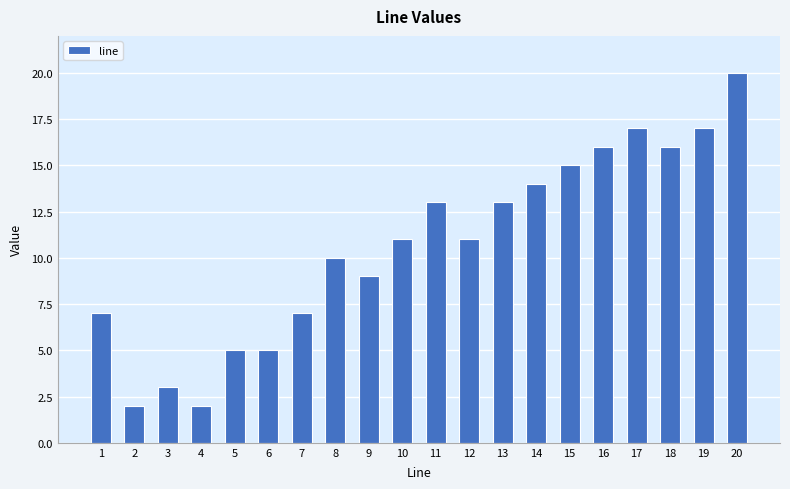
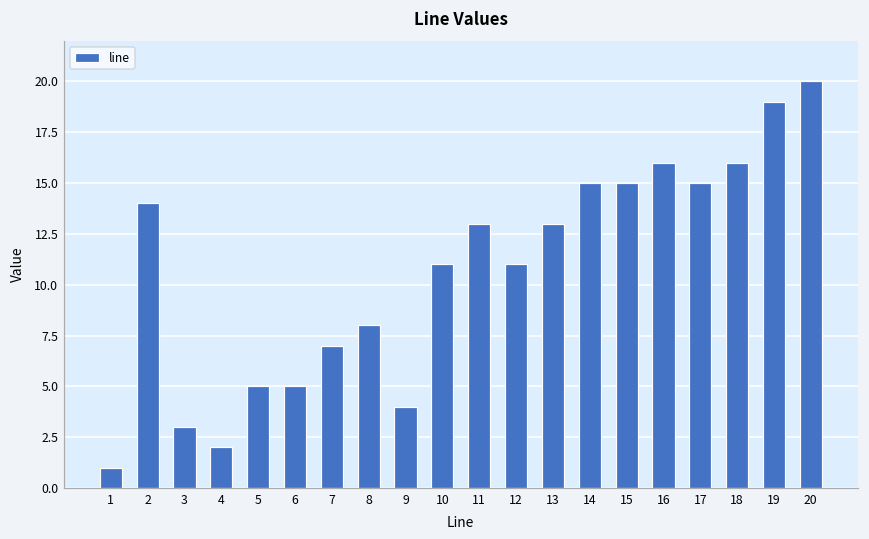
  {
-   "1": 7,
-   "2": 2,
+   "1": 1,
+   "2": 14,
    "3": 3,
    "4": 2,
    "5": 5,
    "6": 5,
    "7": 7,
-   "8": 10,
-   "9": 9,
+   "8": 8,
+   "9": 4,
    "10": 11,
    "11": 13,
    "12": 11,
    "13": 13,
-   "14": 14,
+   "14": 15,
    "15": 15,
    "16": 16,
-   "17": 17,
+   "17": 15,
    "18": 16,
-   "19": 17,
+   "19": 19,
    "20": 20
  }
